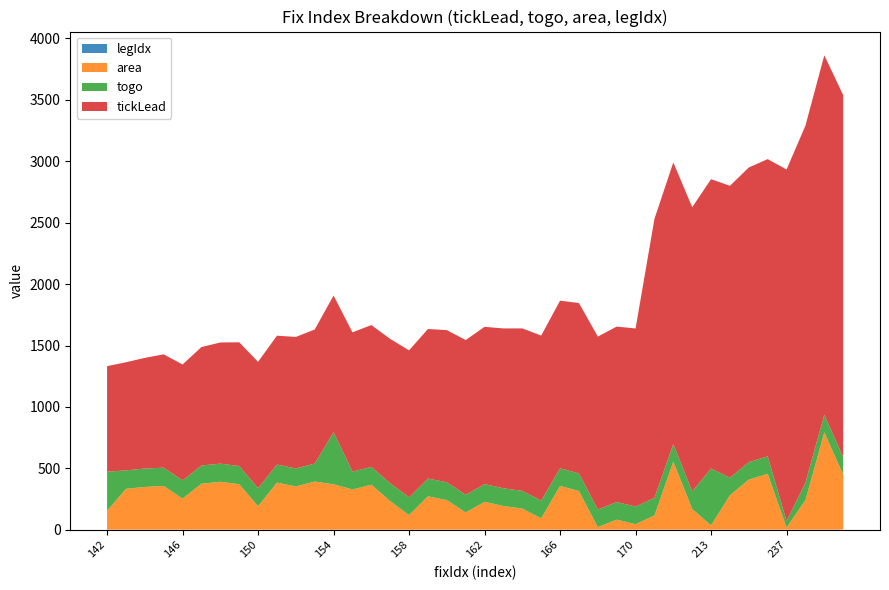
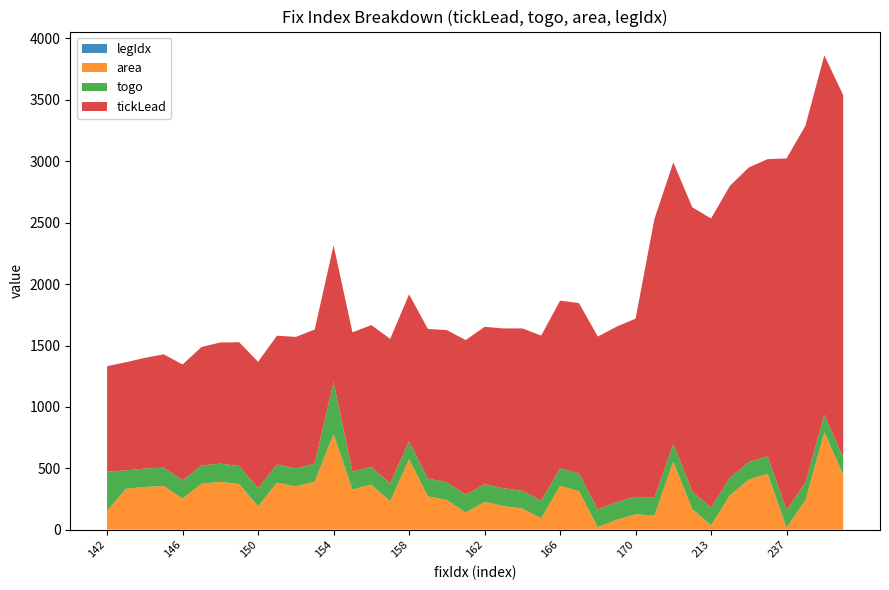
  {
    "area": {
      "142": 150,
      "146": 250,
      "150": 190,
-     "154": 370,
-     "158": 120,
+     "154": 780,
+     "158": 570,
      "162": 230,
      "166": 360,
-     "170": 40,
+     "170": 120,
      "213": 40
    },
    "togo": {
      "142": 320,
      "146": 150,
      "150": 150,
      "154": 420,
      "158": 140,
      "162": 140,
      "166": 140,
      "170": 140,
-     "213": 460,
-     "237": 50
+     "213": 140,
+     "237": 140
    },
    "tickLead": {
      "142": 860,
      "146": 940,
      "150": 1030,
      "154": 1110,
      "158": 1200,
      "162": 1280,
      "166": 1360,
      "170": 1450,
      "213": 2350,
      "237": 2860
    }
  }
